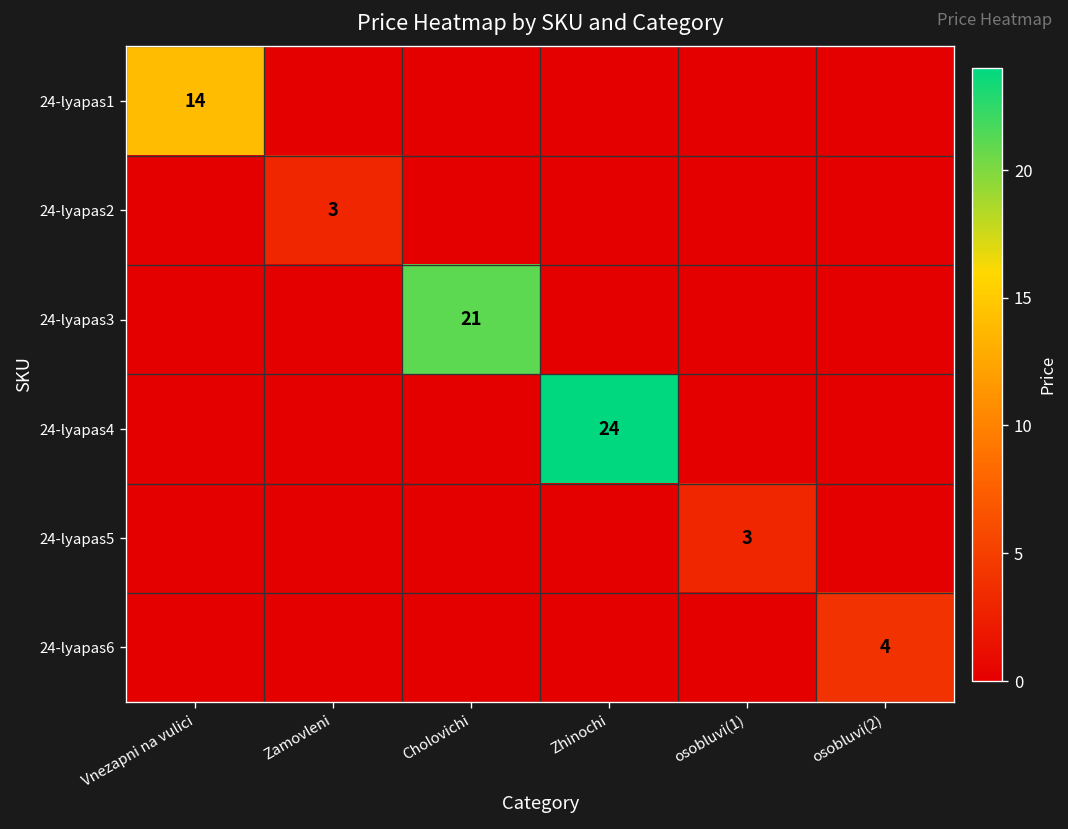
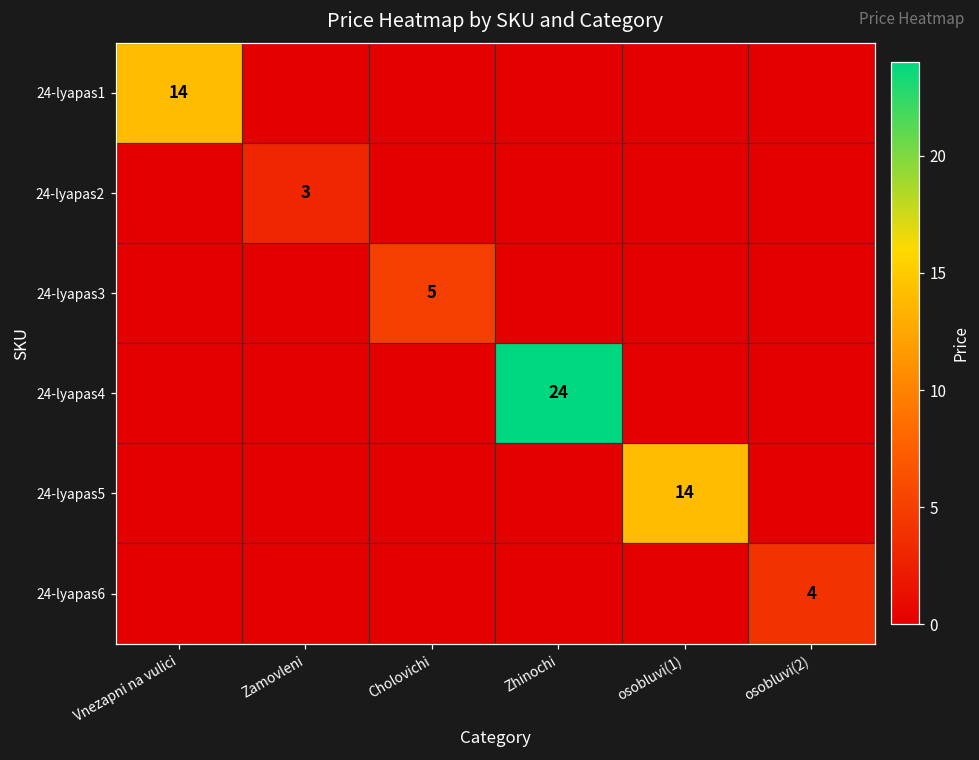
  {
    "24-lyapas1": {
      "Vnezapni na vulici": 14
    },
    "24-lyapas2": {
      "Zamovleni": 3
    },
    "24-lyapas3": {
-     "Cholovichi": 21
+     "Cholovichi": 5
    },
    "24-lyapas4": {
      "Zhinochi": 24
    },
    "24-lyapas5": {
-     "osobluvi(1)": 3
+     "osobluvi(1)": 14
    },
    "24-lyapas6": {
      "osobluvi(2)": 4
    }
  }
